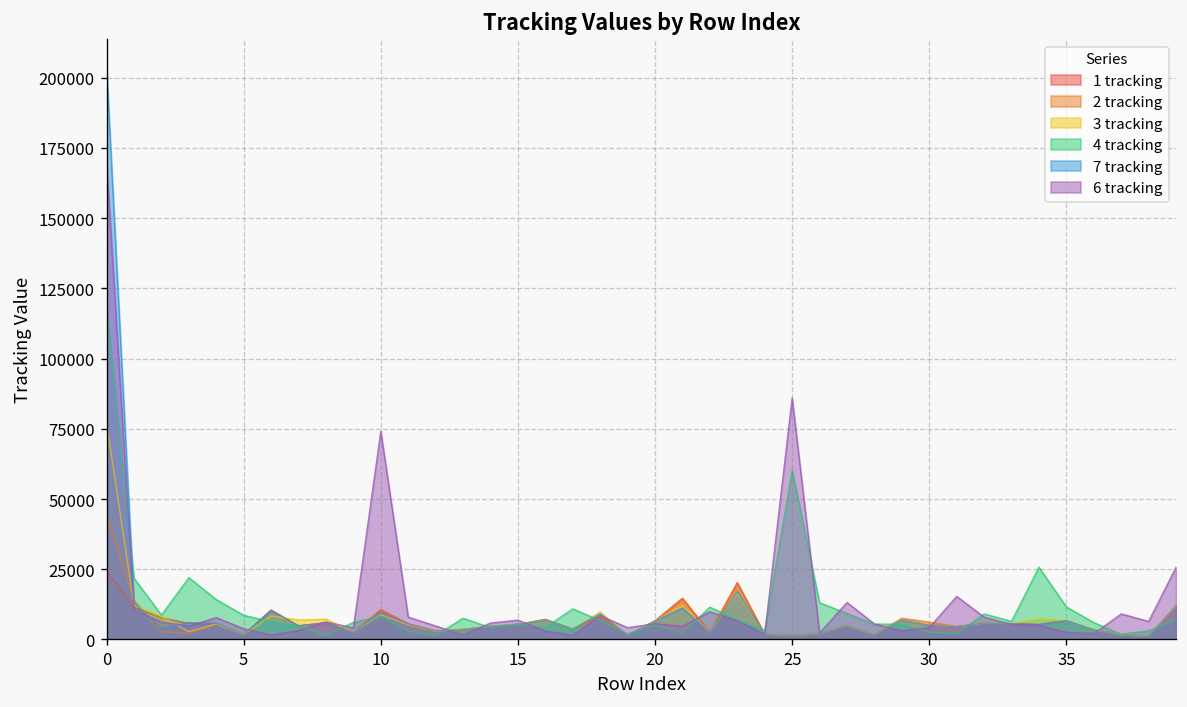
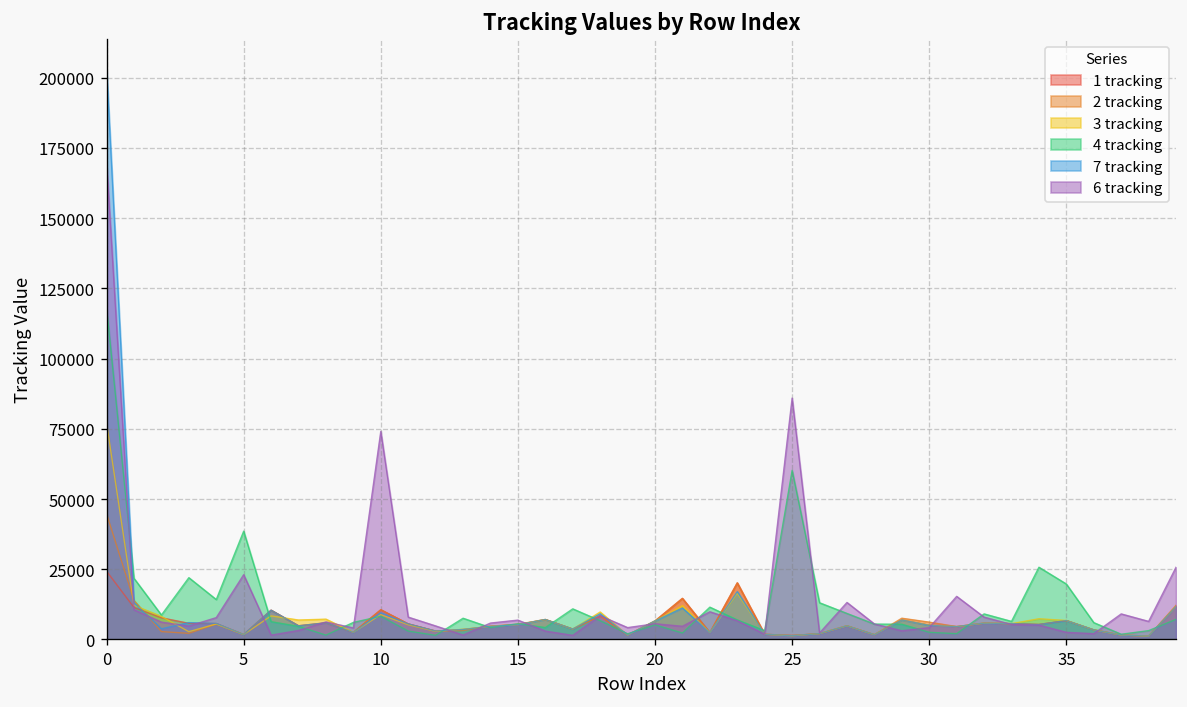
  {
    "4 tracking": {
      "0": 118000,
-     "5": 9000,
+     "5": 39000,
      "25": 60000,
      "30": 3000,
-     "35": 12000
+     "35": 20000
    },
    "7 tracking": {
      "0": 204000
    },
    "6 tracking": {
      "0": 170000,
-     "5": 4000,
+     "5": 23000,
      "10": 74000,
      "15": 7000,
      "25": 86000,
      "35": 3000
    }
  }
